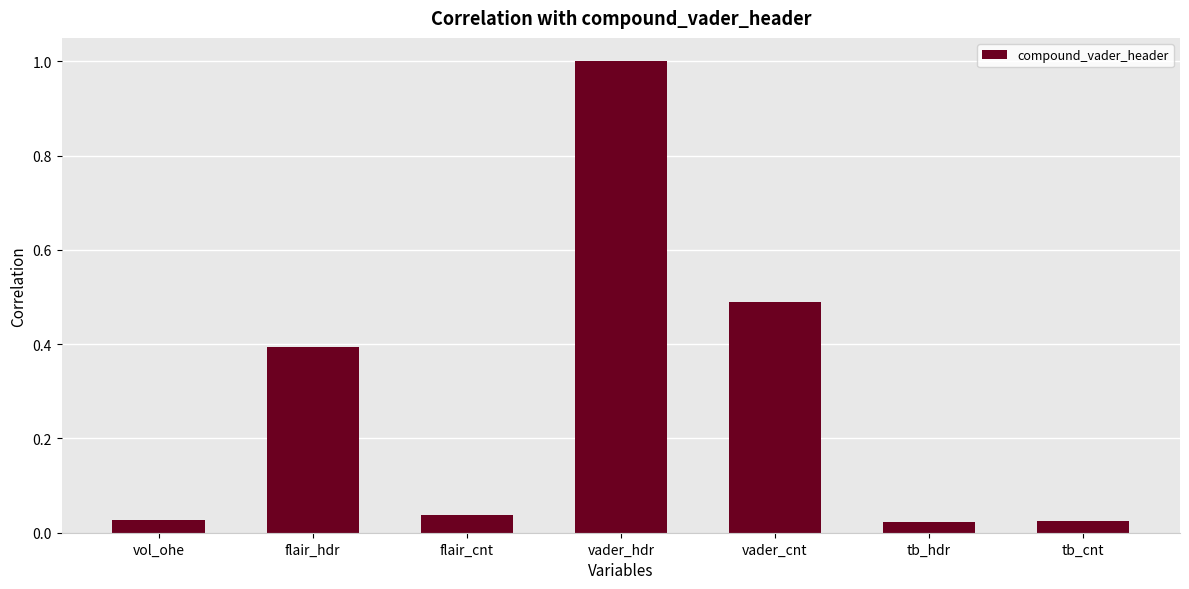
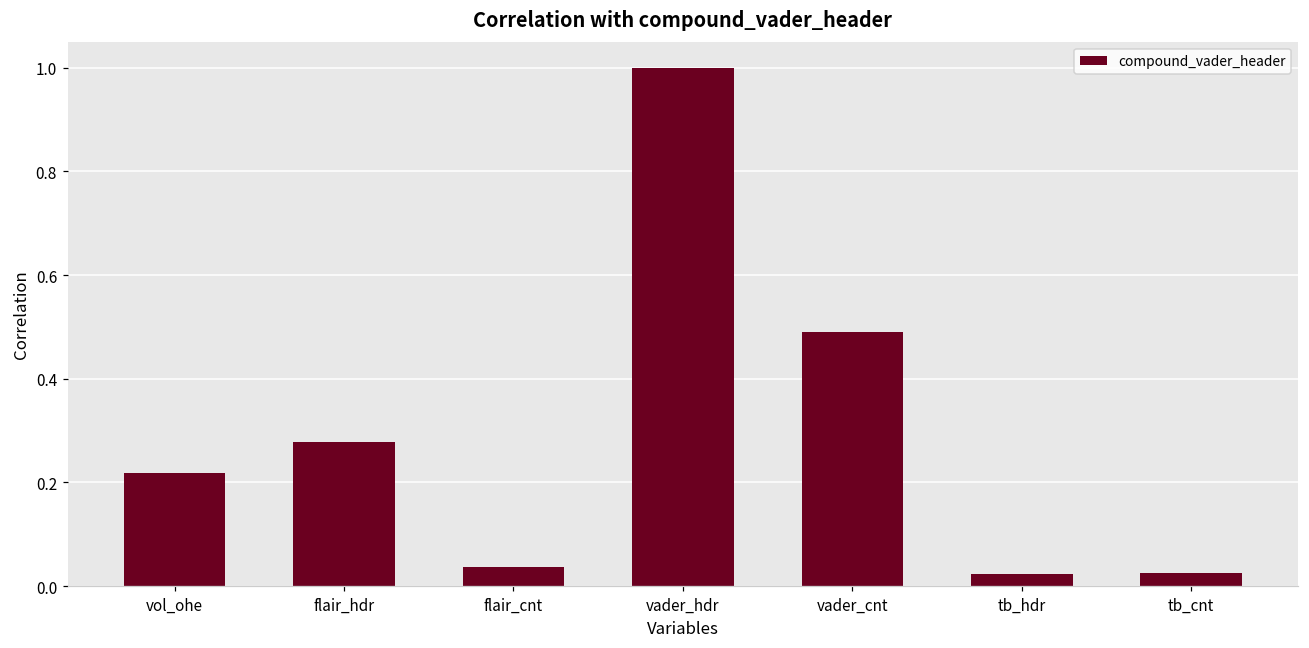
  {
-   "vol_ohe": 0.03,
-   "flair_hdr": 0.39,
+   "vol_ohe": 0.22,
+   "flair_hdr": 0.28,
    "flair_cnt": 0.04,
    "vader_hdr": 1.00,
    "vader_cnt": 0.49,
    "tb_hdr": 0.02,
    "tb_cnt": 0.03
  }
